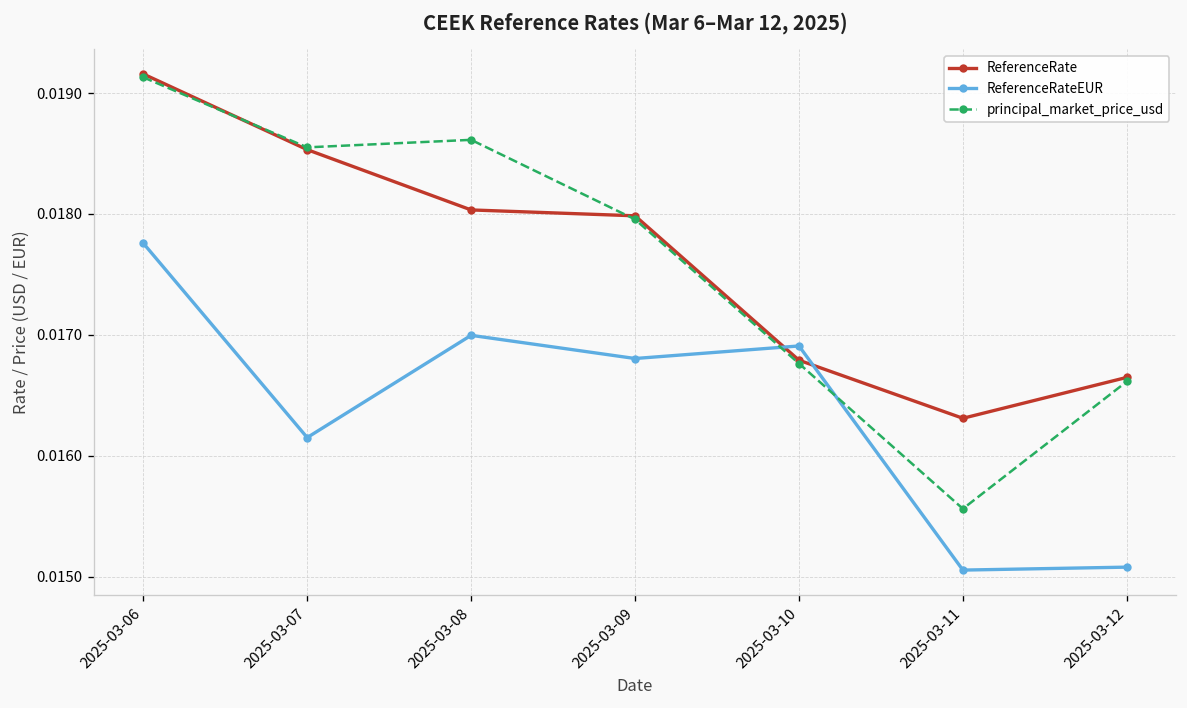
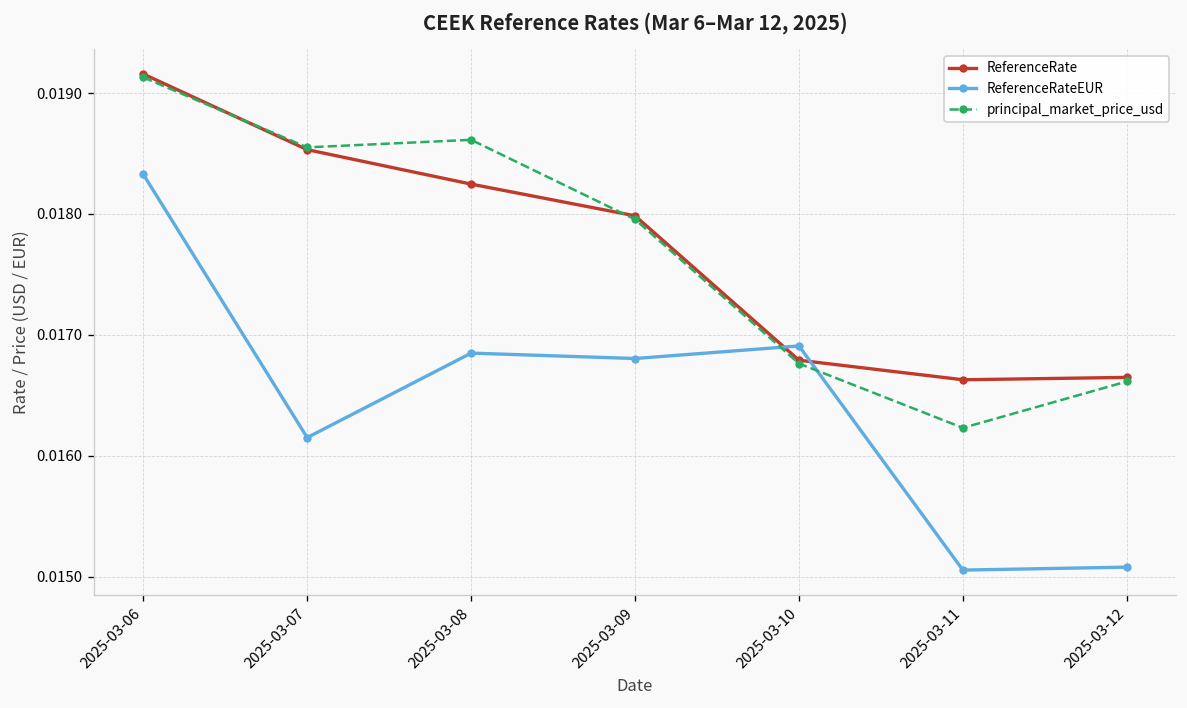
  {
    "ReferenceRate": {
      "2025-03-06": 0.01916,
-     "2025-03-08": 0.01803,
+     "2025-03-08": 0.01825,
      "2025-03-09": 0.01798,
      "2025-03-10": 0.01679,
-     "2025-03-11": 0.01631,
+     "2025-03-11": 0.01663,
      "2025-03-12": 0.01665
    },
    "ReferenceRateEUR": {
-     "2025-03-06": 0.01776,
+     "2025-03-06": 0.01833,
      "2025-03-07": 0.01615,
-     "2025-03-08": 0.01700,
+     "2025-03-08": 0.01685,
      "2025-03-09": 0.01680,
      "2025-03-10": 0.01691,
      "2025-03-11": 0.01505,
      "2025-03-12": 0.01508
    },
    "principal_market_price_usd": {
      "2025-03-06": 0.01913,
      "2025-03-08": 0.01861,
      "2025-03-09": 0.01796,
      "2025-03-10": 0.01676,
-     "2025-03-11": 0.01556,
+     "2025-03-11": 0.01623,
      "2025-03-12": 0.01661
    }
  }
